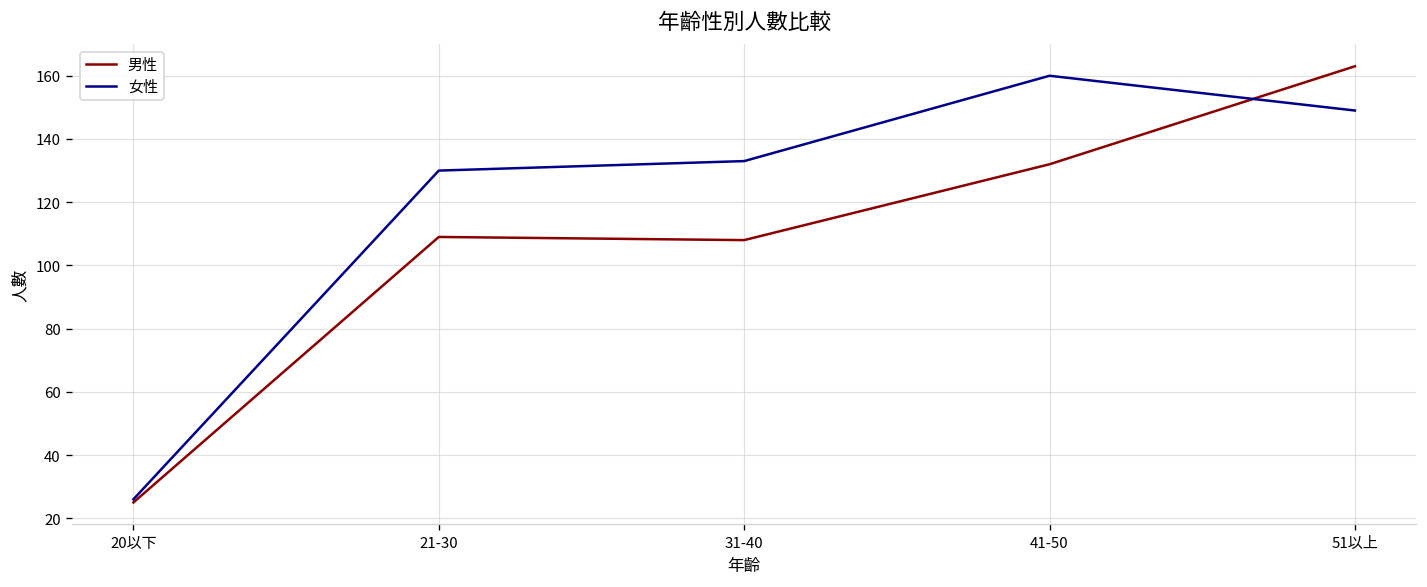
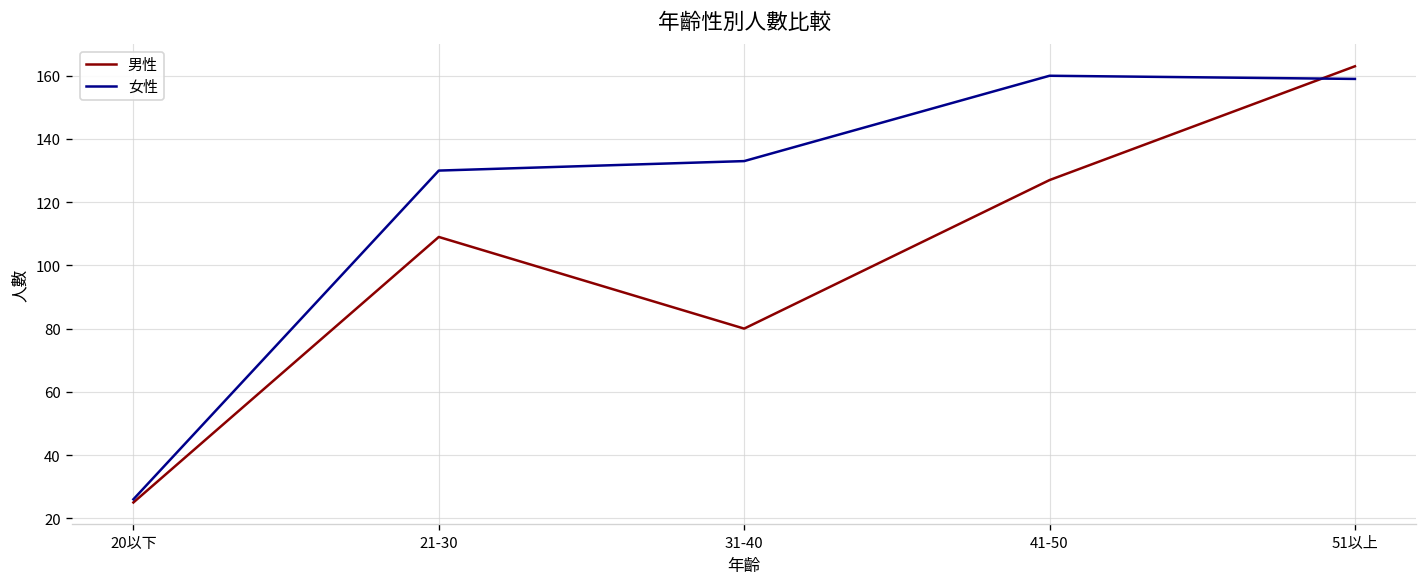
  {
    "男性": {
      "20以下": 25,
      "21-30": 109,
-     "31-40": 108,
-     "41-50": 132,
+     "31-40": 80,
+     "41-50": 127,
      "51以上": 163
    },
    "女性": {
      "20以下": 26,
      "21-30": 130,
      "31-40": 133,
      "41-50": 160,
-     "51以上": 149
+     "51以上": 159
    }
  }
